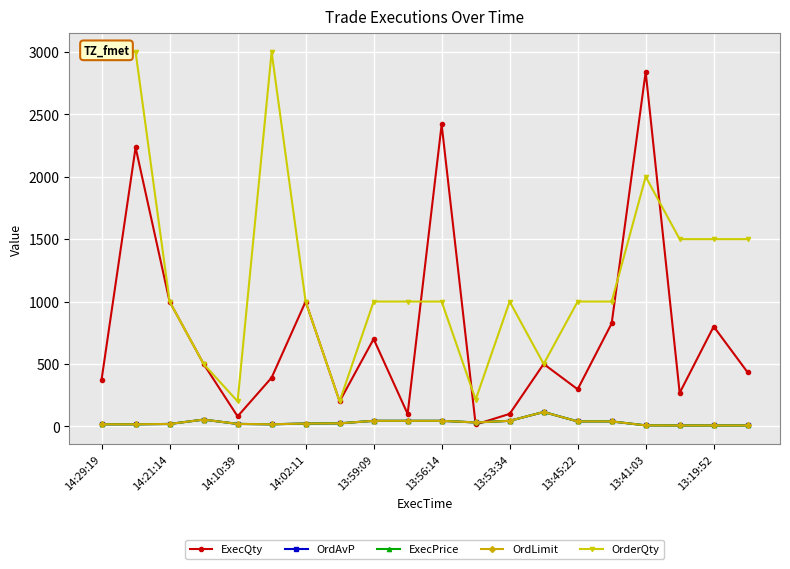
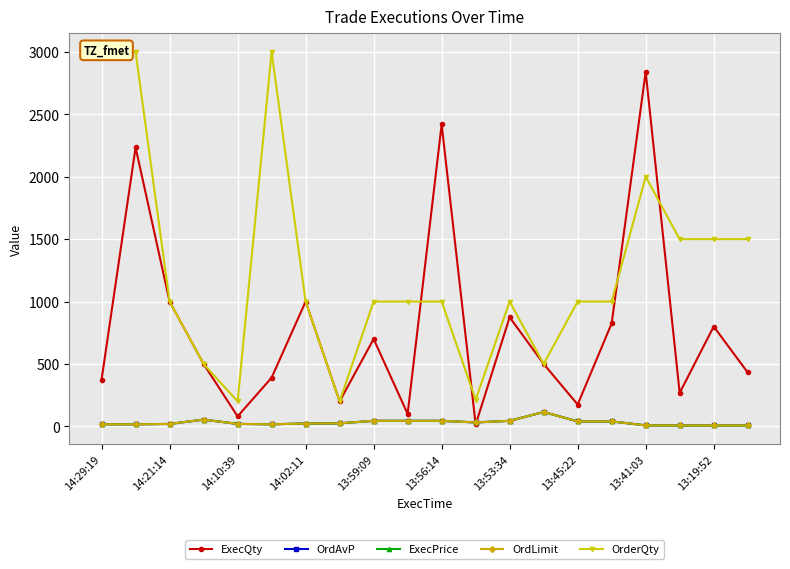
  {
    "ExecQty": {
      "14:10:39": 80,
      "13:59:09": 700,
      "13:56:14": 2420,
-     "13:53:34": 100,
-     "13:45:22": 300,
+     "13:53:34": 870,
+     "13:45:22": 180,
      "13:41:03": 2840,
      "13:19:52": 800
    }
  }
